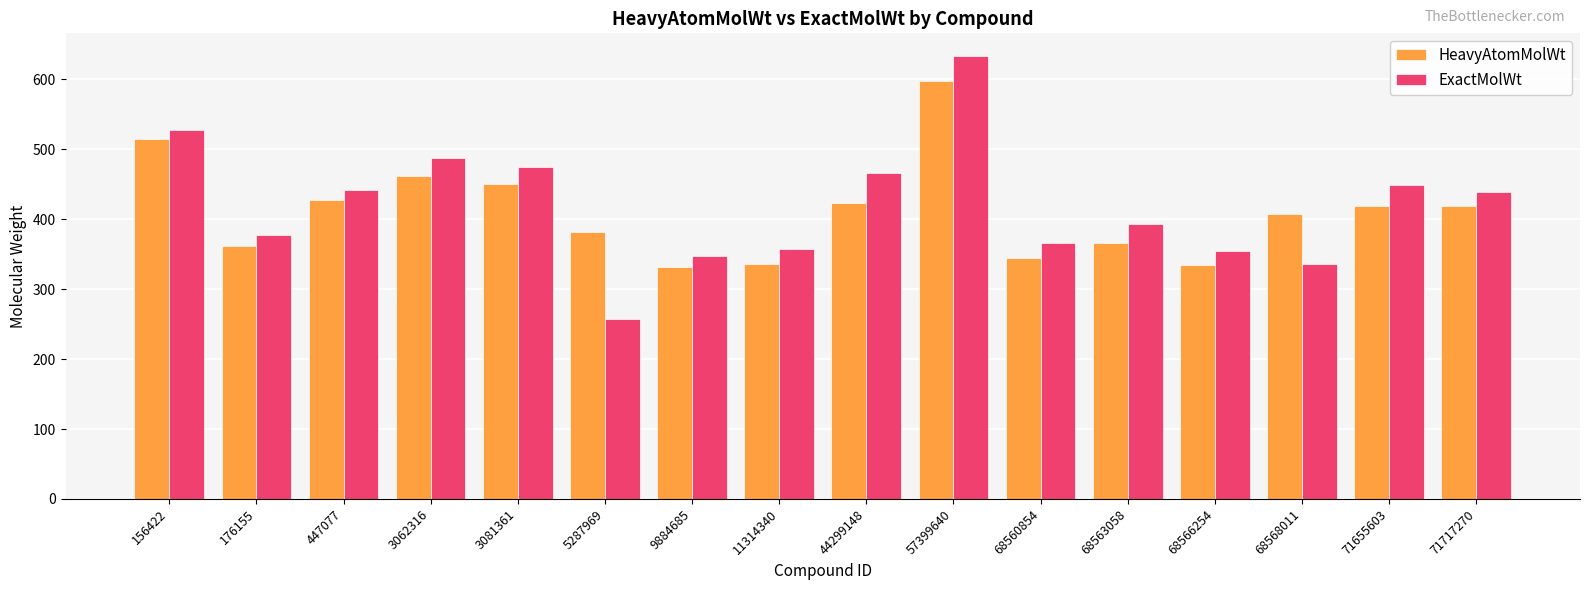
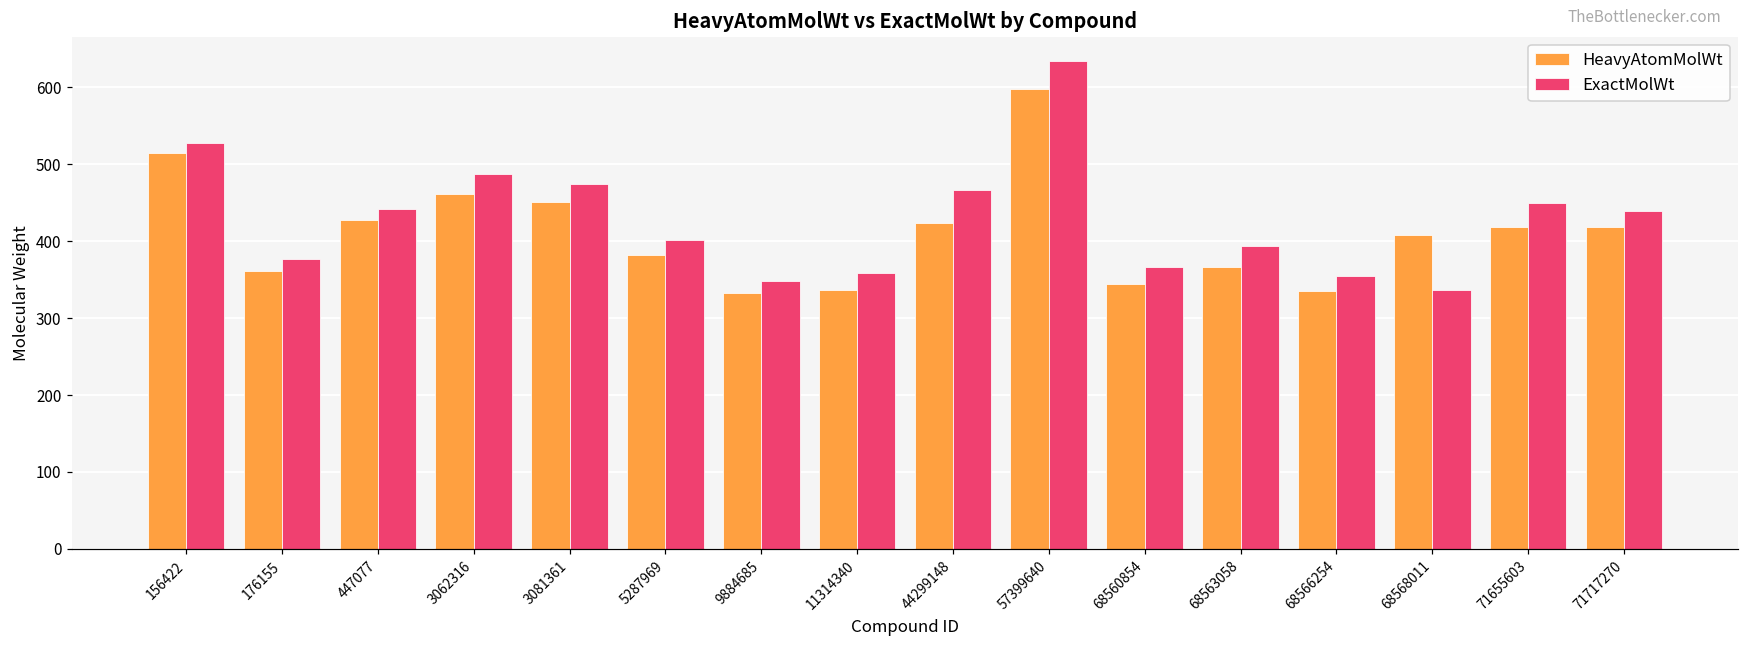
  {
    "HeavyAtomMolWt": {
      "156422": 520,
      "176155": 360,
      "447077": 430,
      "3062316": 460,
      "3081361": 450,
      "5287969": 380,
      "9884685": 330,
      "11314340": 340,
      "44299148": 420,
      "57399640": 600,
      "68560854": 340,
      "68563058": 370,
      "68566254": 340,
      "68568011": 410,
      "71655603": 420,
      "71717270": 420
    },
    "ExactMolWt": {
      "156422": 530,
      "176155": 380,
      "447077": 440,
      "3062316": 490,
      "3081361": 470,
-     "5287969": 260,
+     "5287969": 400,
      "9884685": 350,
      "11314340": 360,
      "44299148": 470,
      "57399640": 630,
      "68560854": 370,
      "68563058": 390,
      "68566254": 350,
      "68568011": 340,
      "71655603": 450,
      "71717270": 440
    }
  }
